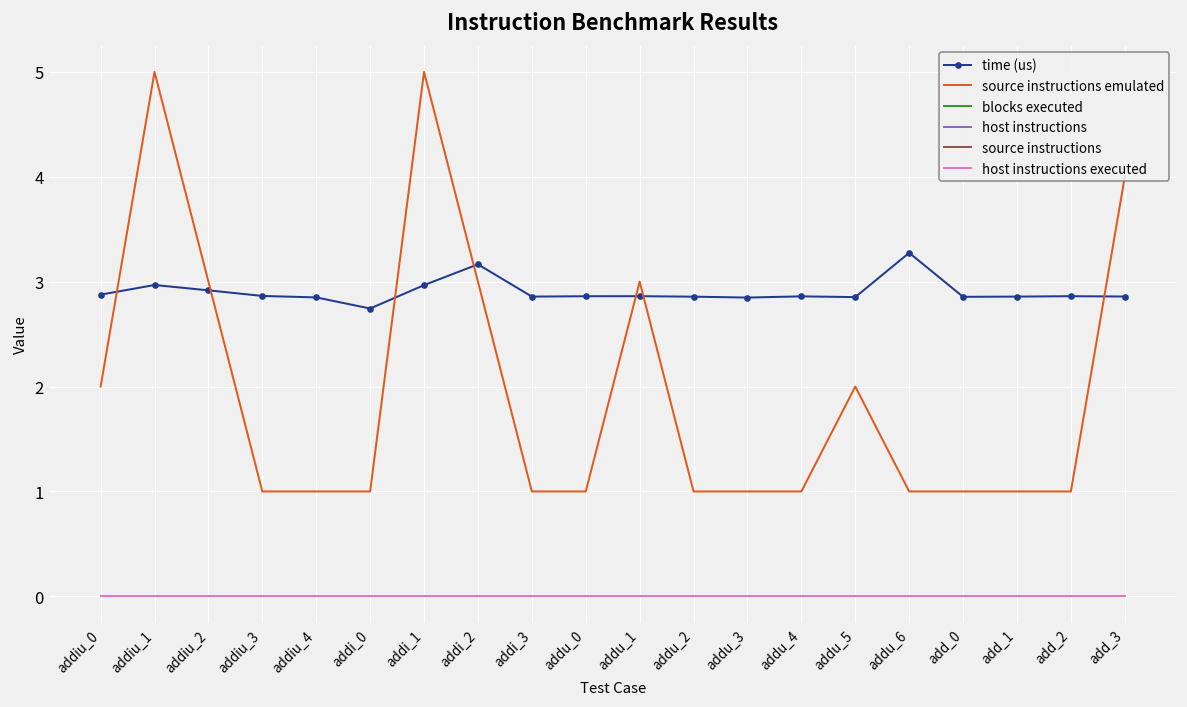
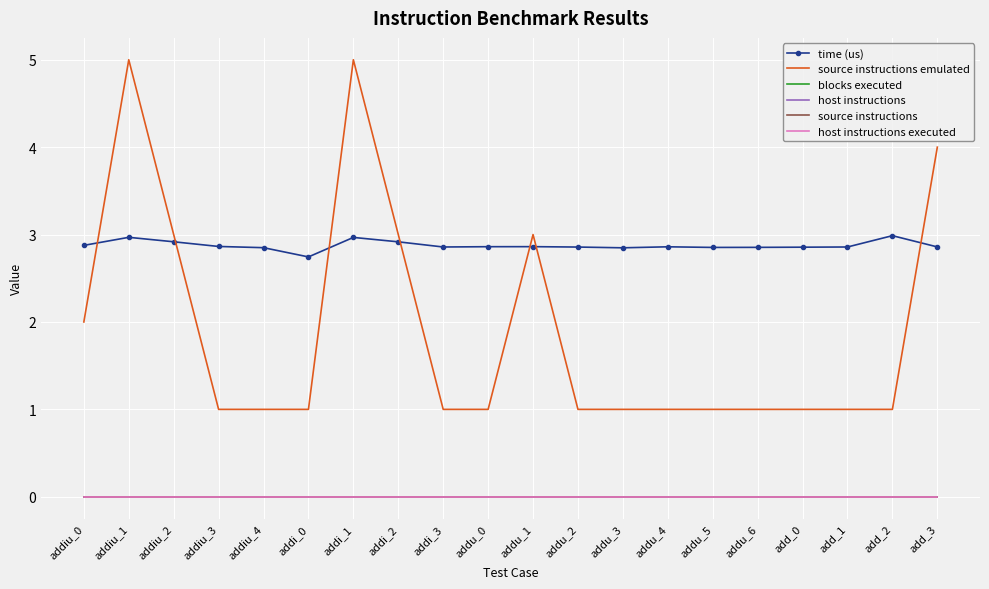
  {
    "time (us)": {
      "addiu_0": 2.9,
      "addiu_1": 3.0,
      "addiu_2": 2.9,
      "addiu_3": 2.9,
      "addiu_4": 2.8,
      "addi_0": 2.7,
      "addi_1": 3.0,
-     "addi_2": 3.2,
+     "addi_2": 2.9,
      "addi_3": 2.9,
      "addu_0": 2.9,
      "addu_1": 2.9,
      "addu_2": 2.9,
      "addu_3": 2.8,
      "addu_4": 2.9,
      "addu_5": 2.9,
-     "addu_6": 3.3,
+     "addu_6": 2.9,
      "add_0": 2.9,
      "add_1": 2.9,
-     "add_2": 2.9,
+     "add_2": 3.0,
      "add_3": 2.9
    },
    "source instructions emulated": {
      "addiu_0": 2,
      "addiu_1": 5,
      "addiu_2": 3,
      "addiu_3": 1,
      "addiu_4": 1,
      "addi_0": 1,
      "addi_1": 5,
      "addi_2": 3,
      "addi_3": 1,
      "addu_0": 1,
      "addu_1": 3,
      "addu_2": 1,
      "addu_3": 1,
      "addu_4": 1,
-     "addu_5": 2,
+     "addu_5": 1,
      "addu_6": 1,
      "add_0": 1,
      "add_1": 1,
      "add_2": 1,
      "add_3": 4
    },
    "host instructions executed": {
      "addiu_0": 0.0,
      "addiu_1": 0.0,
      "addiu_2": 0.0,
      "addiu_3": 0.0,
      "addiu_4": 0.0,
      "addi_0": 0.0,
      "addi_1": 0.0,
      "addi_2": 0.0,
      "addi_3": 0.0,
      "addu_0": 0.0,
      "addu_1": 0.0,
      "addu_2": 0.0,
      "addu_3": 0.0,
      "addu_4": 0.0,
      "addu_5": 0.0,
      "addu_6": 0.0,
      "add_0": 0.0,
      "add_1": 0.0,
      "add_2": 0.0,
      "add_3": 0.0
    }
  }
